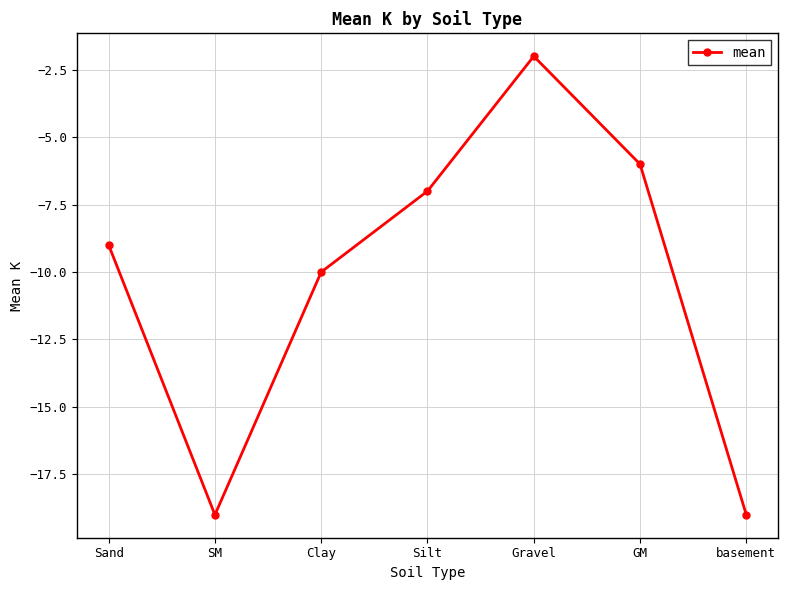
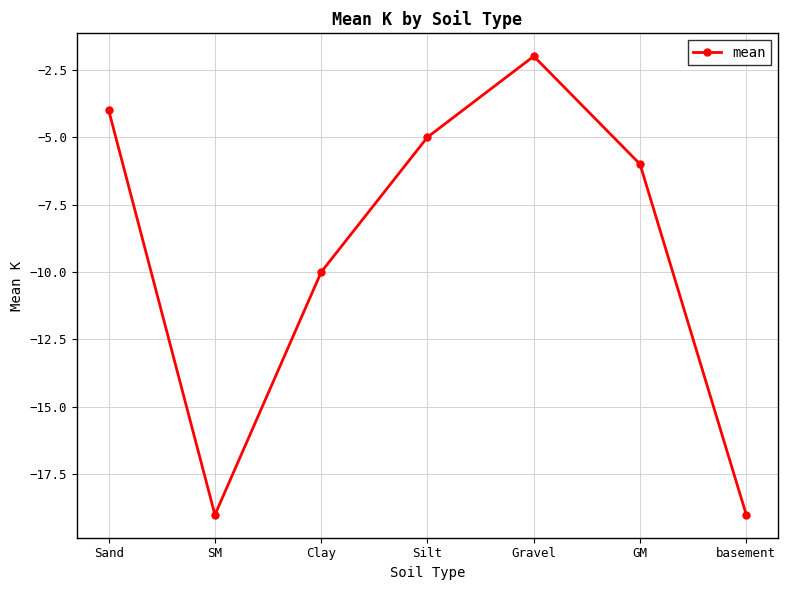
  {
-   "Sand": -9,
+   "Sand": -4,
    "SM": -19,
    "Clay": -10,
-   "Silt": -7,
+   "Silt": -5,
    "Gravel": -2,
    "GM": -6,
    "basement": -19
  }
